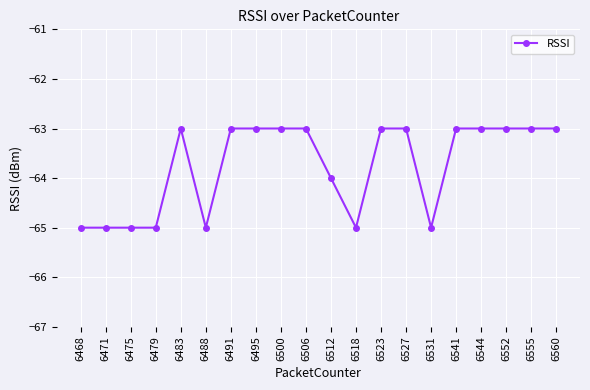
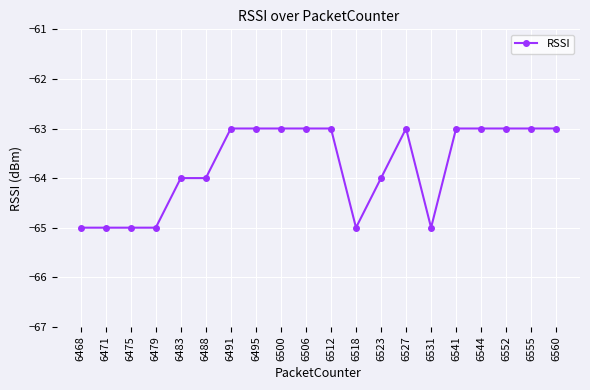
  {
    "6468": -65,
    "6471": -65,
    "6475": -65,
    "6479": -65,
-   "6483": -63,
-   "6488": -65,
+   "6483": -64,
+   "6488": -64,
    "6491": -63,
    "6495": -63,
    "6500": -63,
    "6506": -63,
-   "6512": -64,
+   "6512": -63,
    "6518": -65,
-   "6523": -63,
+   "6523": -64,
    "6527": -63,
    "6531": -65,
    "6541": -63,
    "6544": -63,
    "6552": -63,
    "6555": -63,
    "6560": -63
  }
